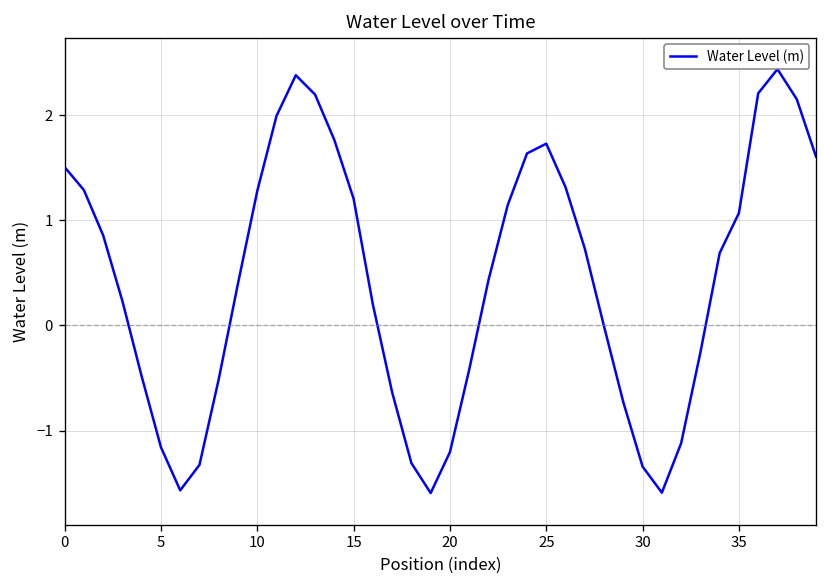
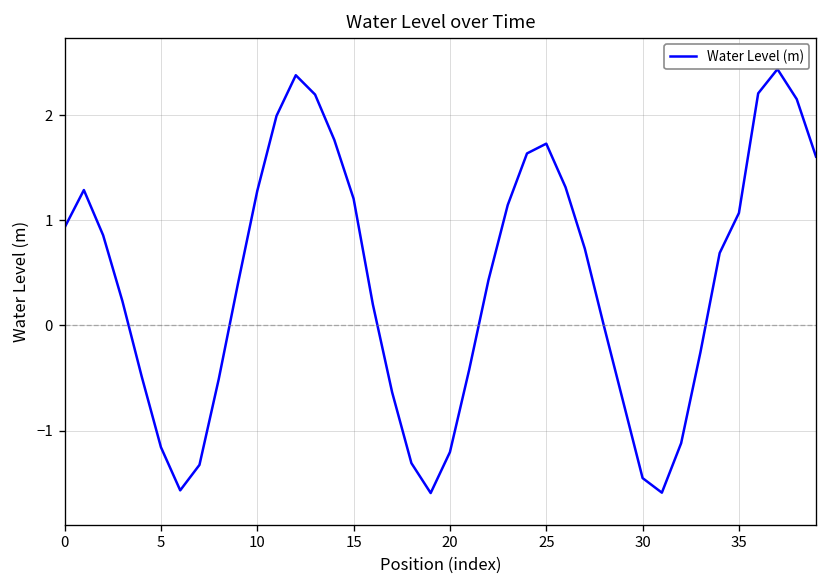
  {
-   "0": 1.5,
+   "0": 0.9,
    "5": -1.2,
    "10": 1.3,
    "15": 1.2,
    "20": -1.2,
    "25": 1.7,
-   "30": -1.3,
+   "30": -1.5,
    "35": 1.1
  }
